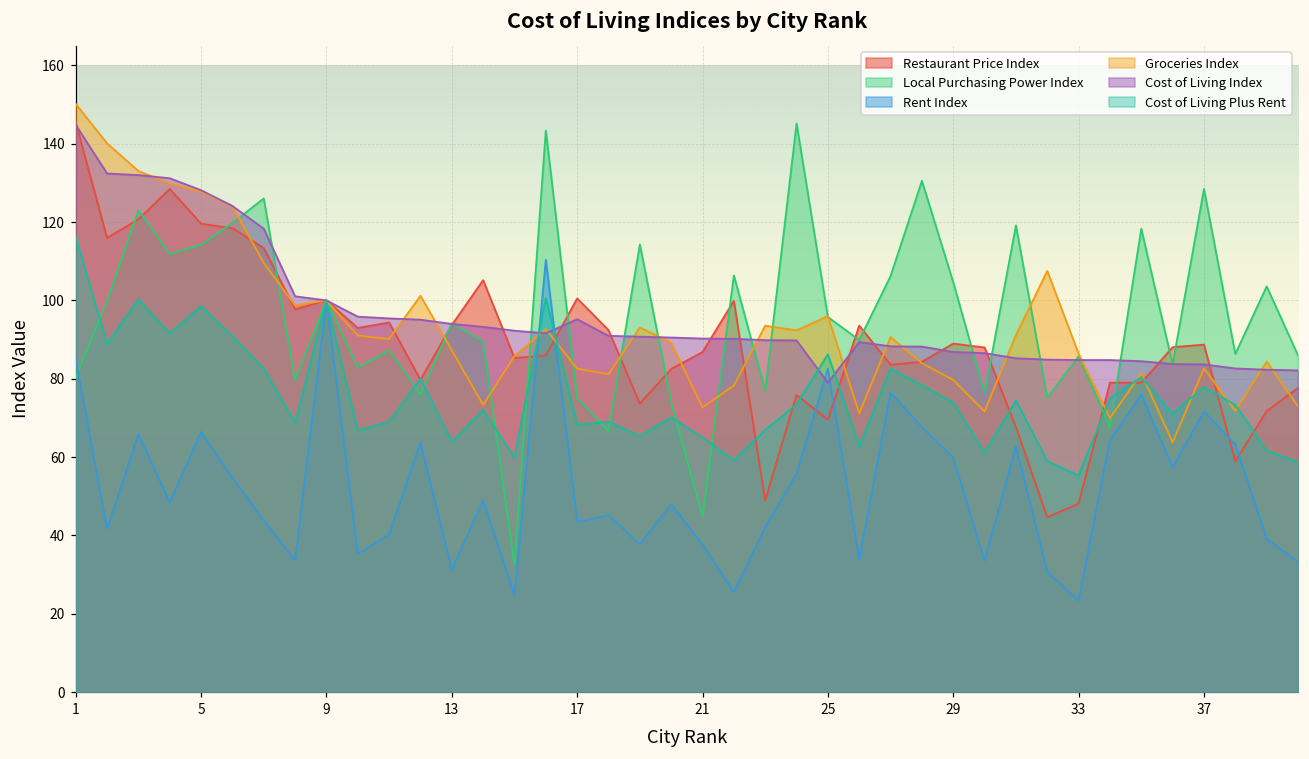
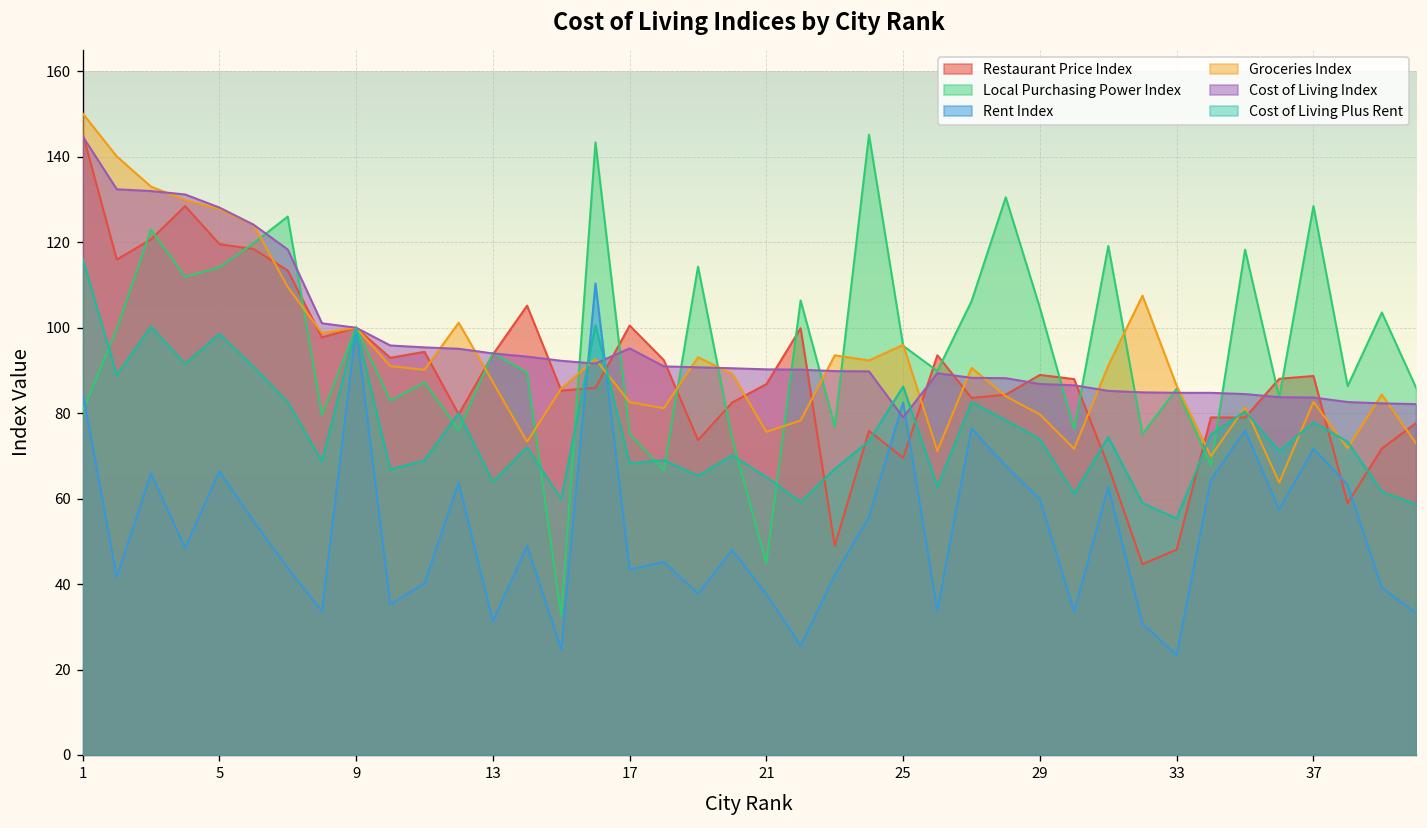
  {
    "Restaurant Price Index": {
      "5": 120,
      "17": 101,
      "21": 87,
      "25": 70,
      "29": 89,
      "33": 48,
      "37": 89
    },
    "Groceries Index": {
      "1": 150,
      "13": 87,
      "17": 83,
-     "21": 73,
+     "21": 76,
      "29": 80,
      "37": 83
    },
    "Cost of Living Index": {
      "17": 95,
      "21": 90,
      "25": 79,
      "29": 87,
      "33": 85,
      "37": 84
    }
  }
